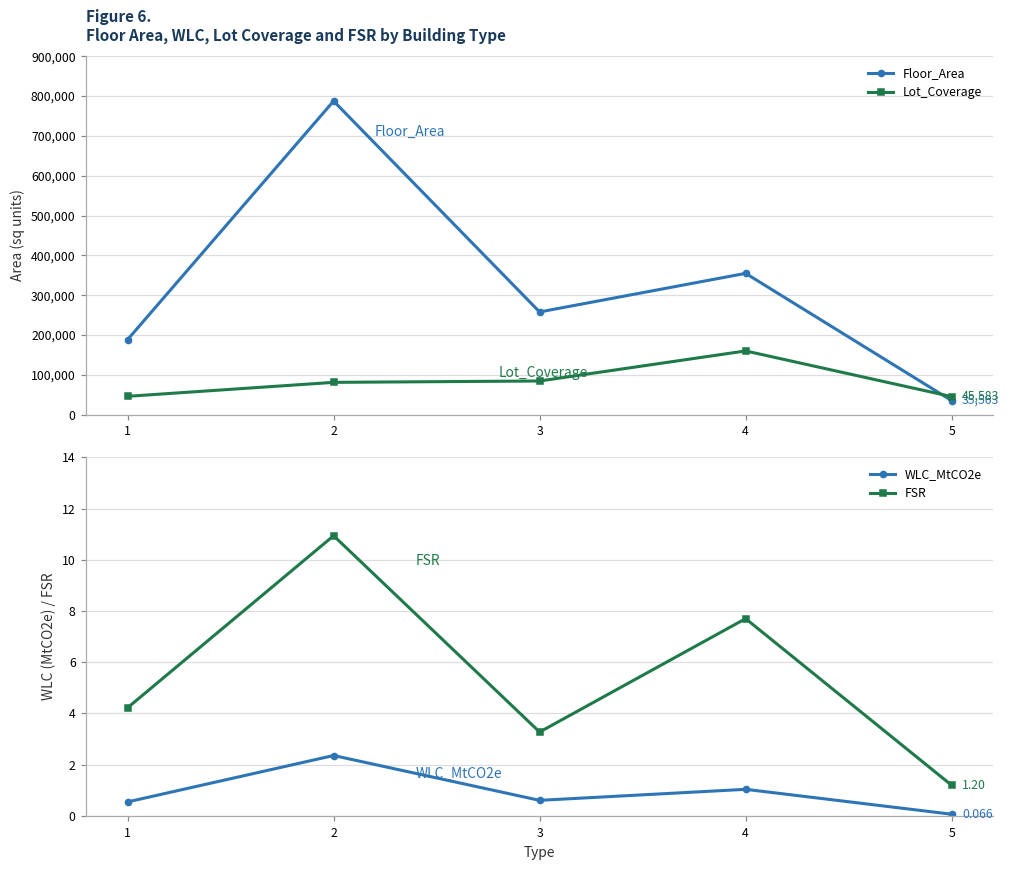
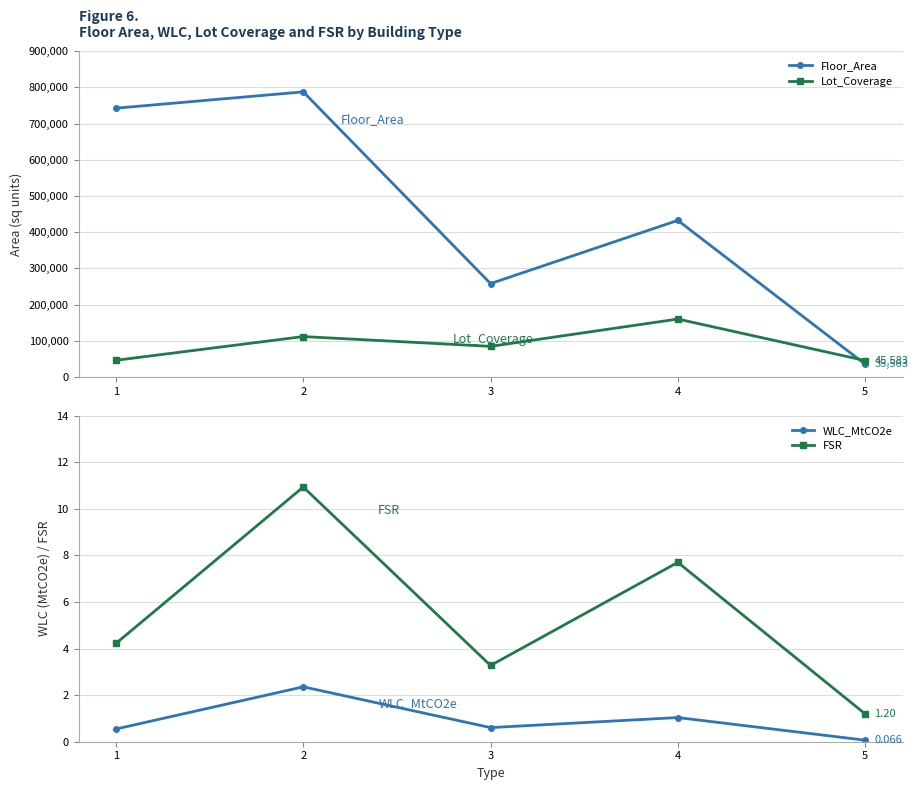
  {
    "Figure 6. Floor Area, WLC, Lot Coverage and FSR by Building Type": {
      "Floor_Area": {
-       "1": "190,000",
+       "1": "740,000",
        "2": "790,000",
        "3": "260,000",
-       "4": "350,000"
+       "4": "430,000"
      },
      "Lot_Coverage": {
        "1": "50,000",
-       "2": "80,000",
+       "2": "110,000",
        "3": "80,000",
        "4": "160,000"
      }
    }
  }
